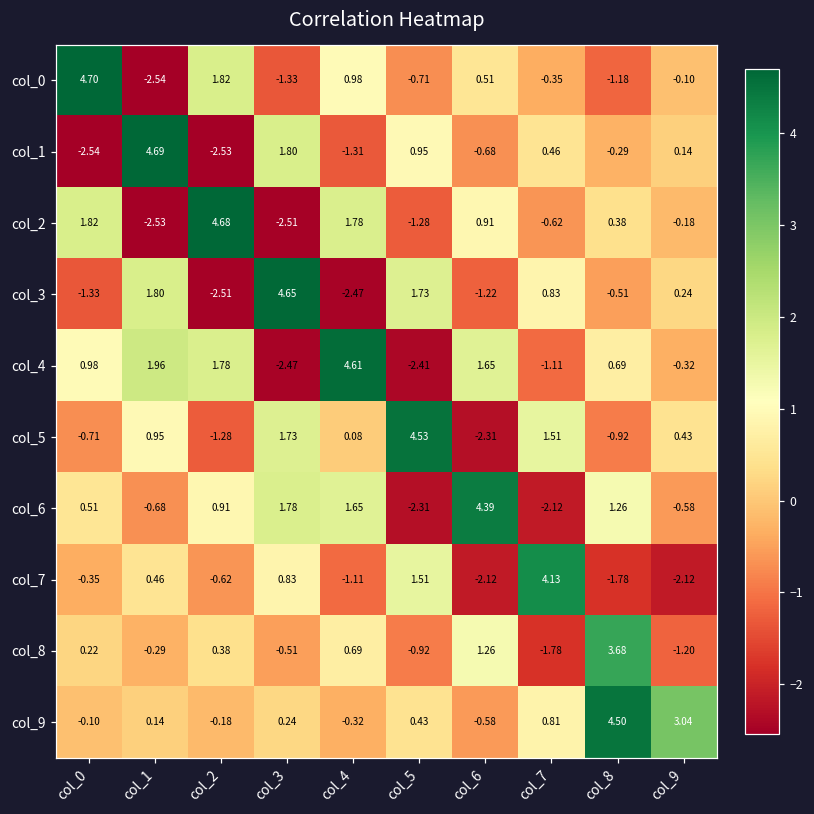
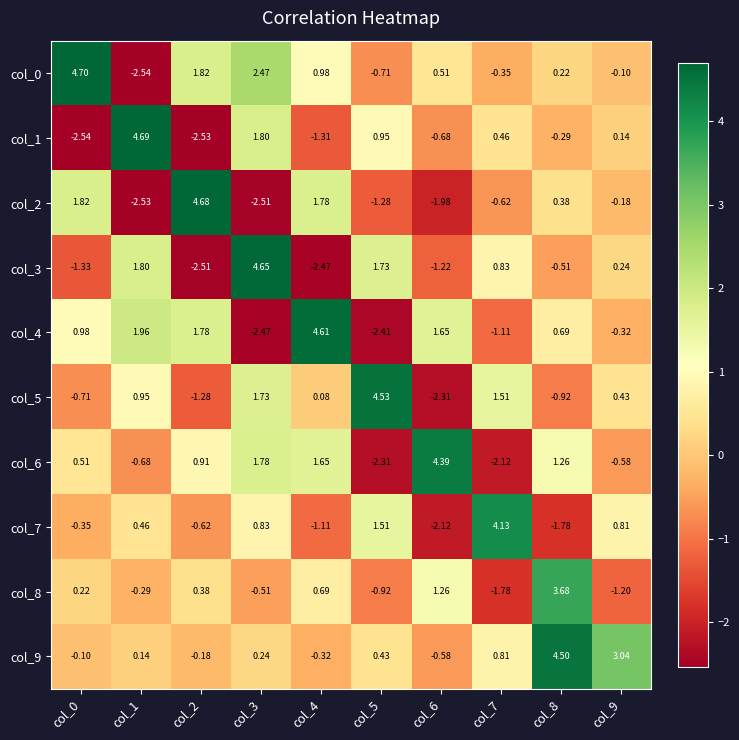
  {
    "col_0": {
      "col_0": 4.70,
      "col_1": -2.54,
      "col_2": 1.82,
-     "col_3": -1.33,
+     "col_3": 2.47,
      "col_4": 0.98,
      "col_5": -0.71,
      "col_6": 0.51,
      "col_7": -0.35,
-     "col_8": -1.18,
+     "col_8": 0.22,
      "col_9": -0.10
    },
    "col_1": {
      "col_0": -2.54,
      "col_1": 4.69,
      "col_2": -2.53,
      "col_3": 1.80,
      "col_4": -1.31,
      "col_5": 0.95,
      "col_6": -0.68,
      "col_7": 0.46,
      "col_8": -0.29,
      "col_9": 0.14
    },
    "col_2": {
      "col_0": 1.82,
      "col_1": -2.53,
      "col_2": 4.68,
      "col_3": -2.51,
      "col_4": 1.78,
      "col_5": -1.28,
-     "col_6": 0.91,
+     "col_6": -1.98,
      "col_7": -0.62,
      "col_8": 0.38,
      "col_9": -0.18
    },
    "col_3": {
      "col_0": -1.33,
      "col_1": 1.80,
      "col_2": -2.51,
      "col_3": 4.65,
      "col_4": -2.47,
      "col_5": 1.73,
      "col_6": -1.22,
      "col_7": 0.83,
      "col_8": -0.51,
      "col_9": 0.24
    },
    "col_4": {
      "col_0": 0.98,
      "col_1": 1.96,
      "col_2": 1.78,
      "col_3": -2.47,
      "col_4": 4.61,
      "col_5": -2.41,
      "col_6": 1.65,
      "col_7": -1.11,
      "col_8": 0.69,
      "col_9": -0.32
    },
    "col_5": {
      "col_0": -0.71,
      "col_1": 0.95,
      "col_2": -1.28,
      "col_3": 1.73,
      "col_4": 0.08,
      "col_5": 4.53,
      "col_6": -2.31,
      "col_7": 1.51,
      "col_8": -0.92,
      "col_9": 0.43
    },
    "col_6": {
      "col_0": 0.51,
      "col_1": -0.68,
      "col_2": 0.91,
      "col_3": 1.78,
      "col_4": 1.65,
      "col_5": -2.31,
      "col_6": 4.39,
      "col_7": -2.12,
      "col_8": 1.26,
      "col_9": -0.58
    },
    "col_7": {
      "col_0": -0.35,
      "col_1": 0.46,
      "col_2": -0.62,
      "col_3": 0.83,
      "col_4": -1.11,
      "col_5": 1.51,
      "col_6": -2.12,
      "col_7": 4.13,
      "col_8": -1.78,
-     "col_9": -2.12
+     "col_9": 0.81
    },
    "col_8": {
      "col_0": 0.22,
      "col_1": -0.29,
      "col_2": 0.38,
      "col_3": -0.51,
      "col_4": 0.69,
      "col_5": -0.92,
      "col_6": 1.26,
      "col_7": -1.78,
      "col_8": 3.68,
      "col_9": -1.20
    },
    "col_9": {
      "col_0": -0.10,
      "col_1": 0.14,
      "col_2": -0.18,
      "col_3": 0.24,
      "col_4": -0.32,
      "col_5": 0.43,
      "col_6": -0.58,
      "col_7": 0.81,
      "col_8": 4.50,
      "col_9": 3.04
    }
  }
